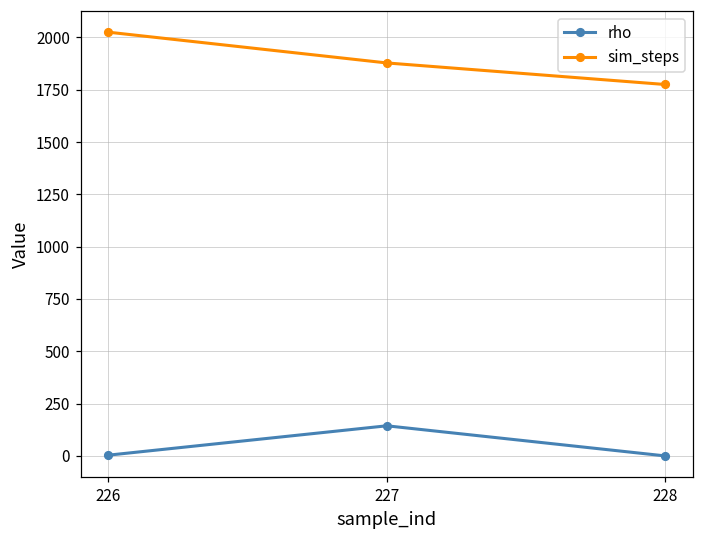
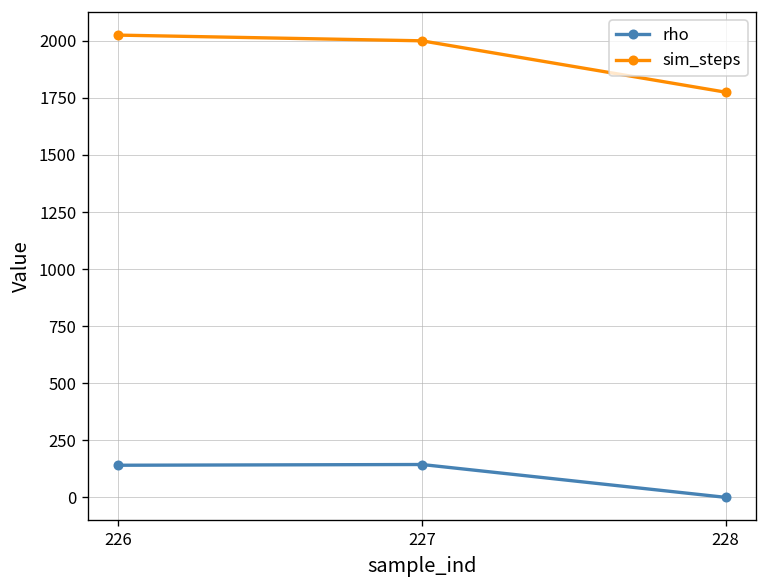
  {
    "rho": {
-     "226": 0,
+     "226": 140,
      "227": 140,
      "228": 0
    },
    "sim_steps": {
      "226": 2030,
-     "227": 1880,
+     "227": 2000,
      "228": 1780
    }
  }
